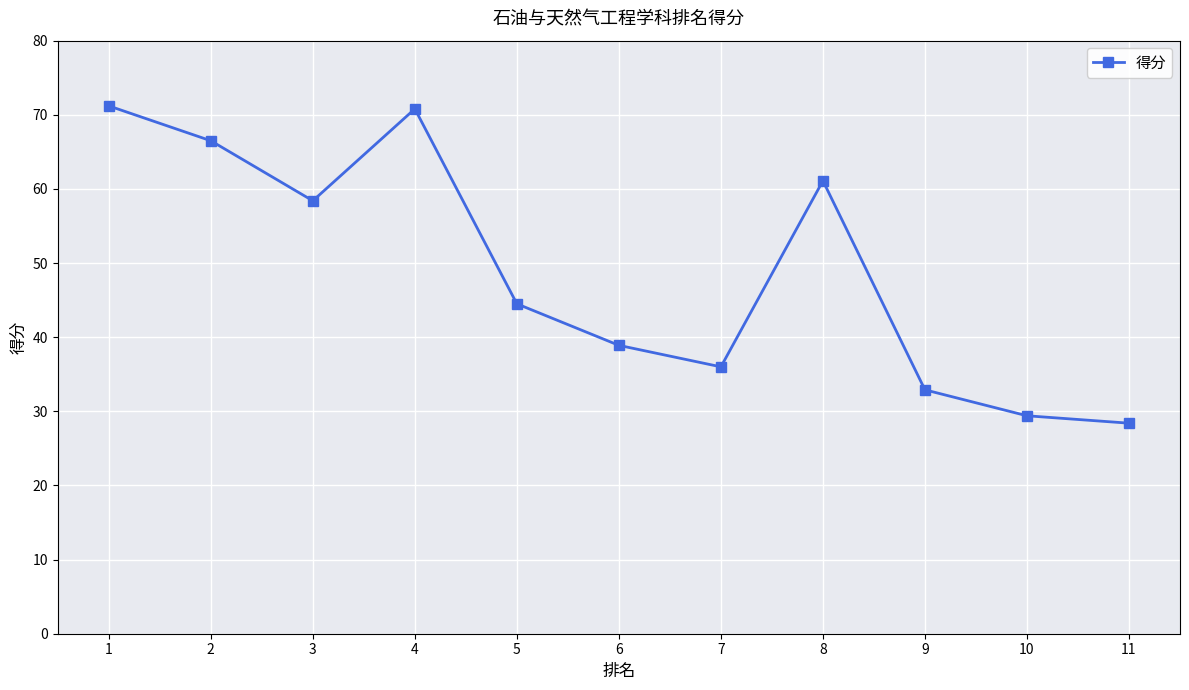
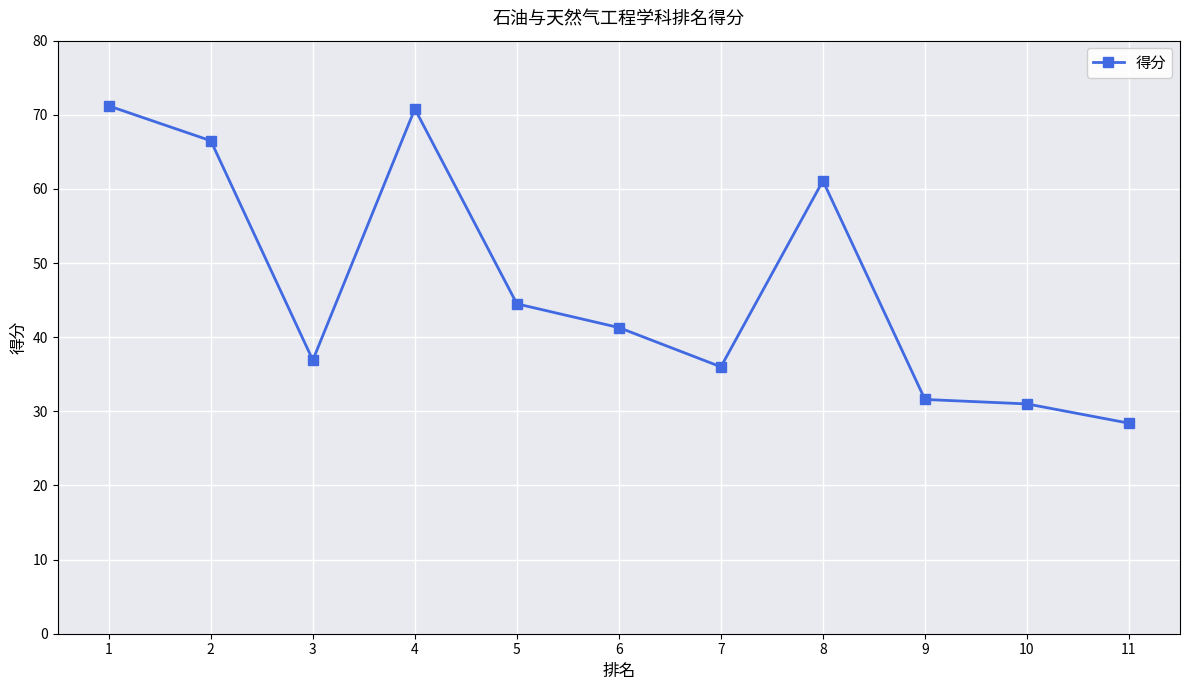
  {
    "1": 71,
    "2": 67,
-   "3": 58,
+   "3": 37,
    "4": 71,
    "5": 45,
-   "6": 39,
+   "6": 41,
    "7": 36,
    "8": 61,
-   "9": 33,
-   "10": 29,
+   "9": 32,
+   "10": 31,
    "11": 28
  }
